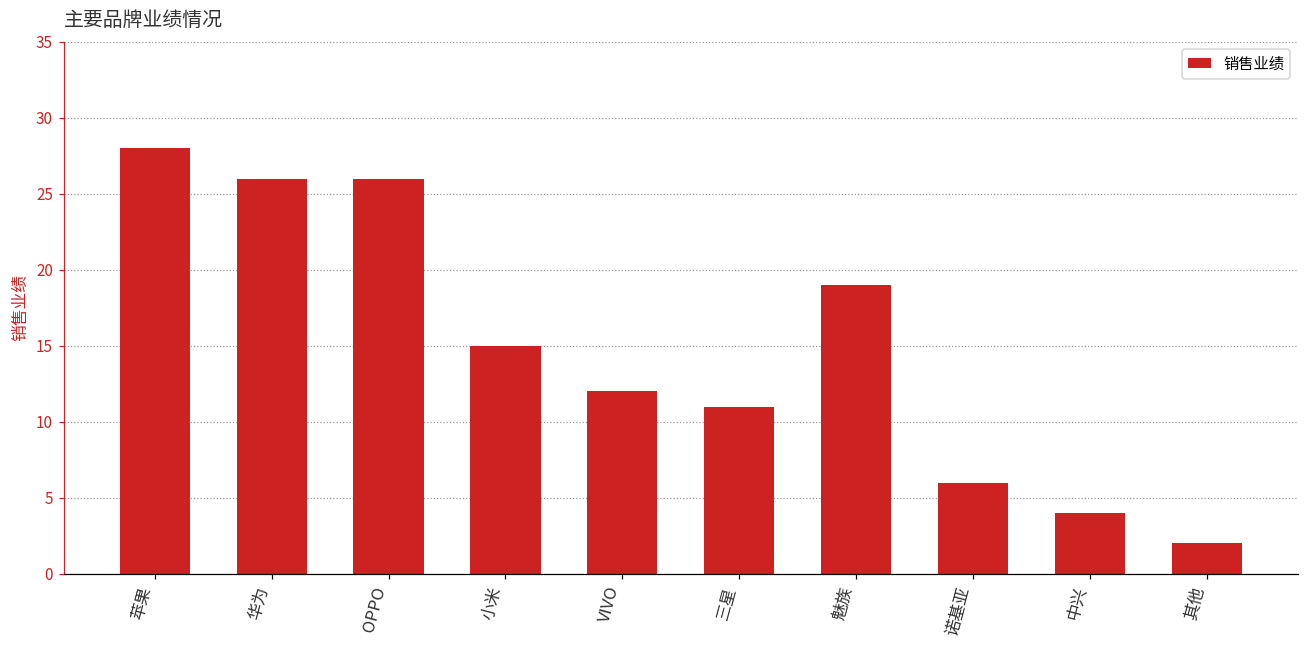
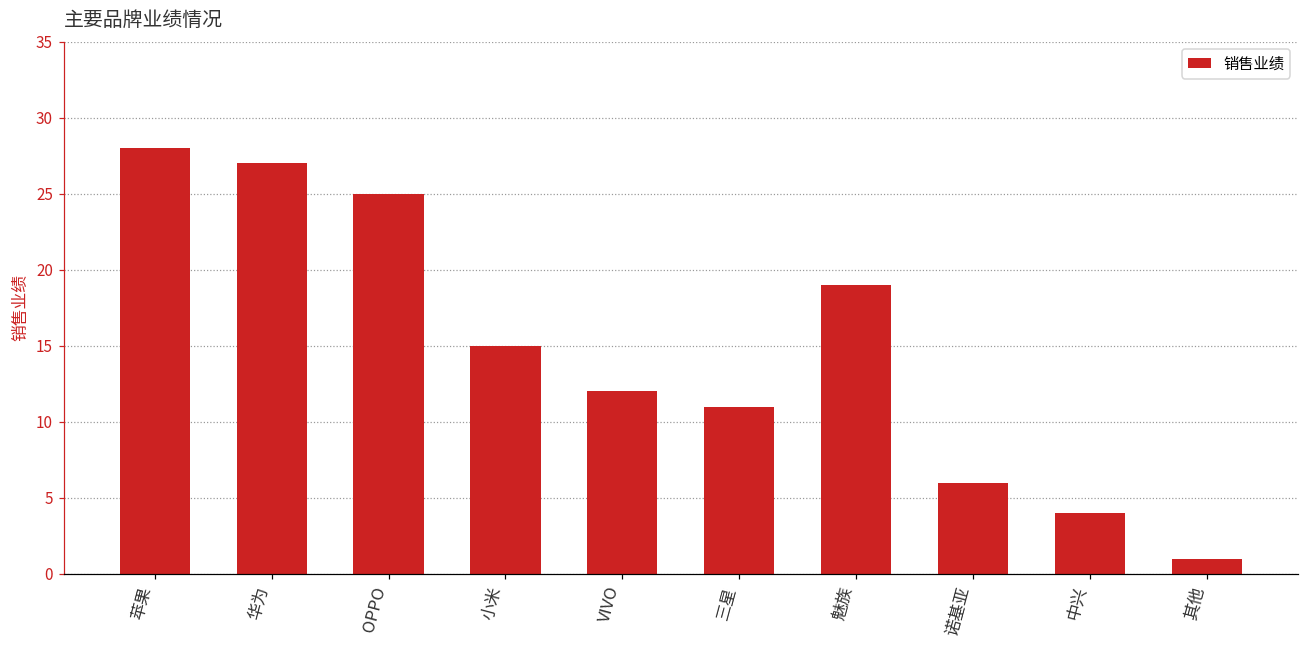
  {
    "苹果": 28,
-   "华为": 26,
-   "OPPO": 26,
+   "华为": 27,
+   "OPPO": 25,
    "小米": 15,
    "VIVO": 12,
    "三星": 11,
    "魅族": 19,
    "诺基亚": 6,
    "中兴": 4,
-   "其他": 2
+   "其他": 1
  }
